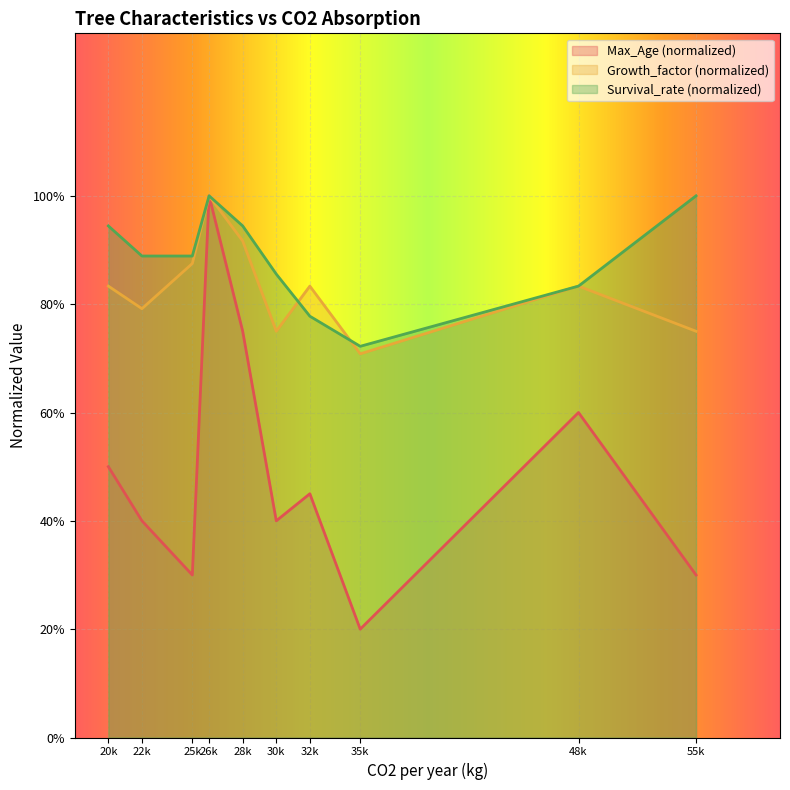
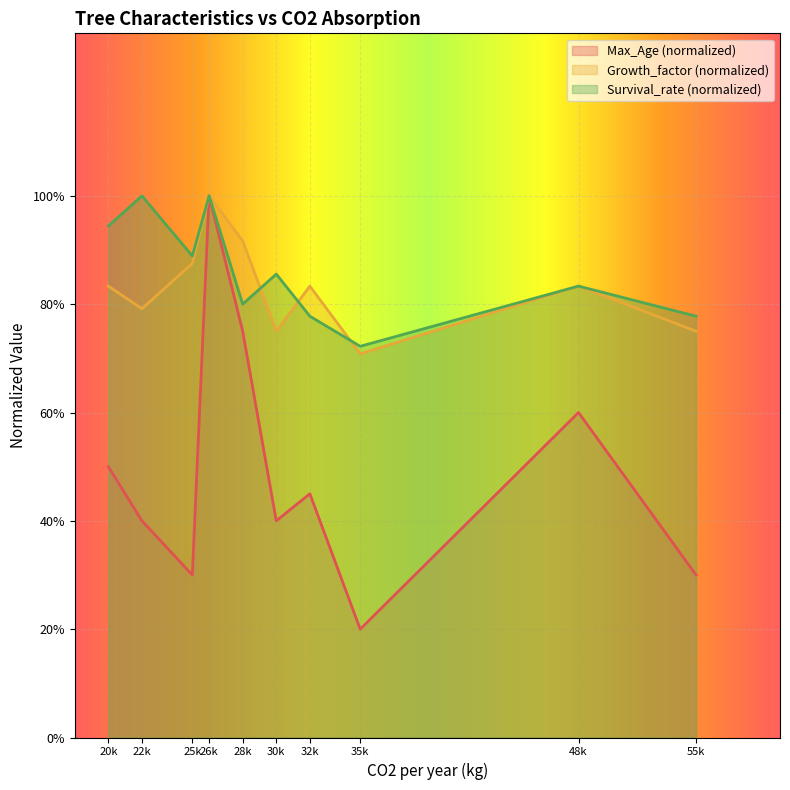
  {
    "Survival_rate (normalized)": {
      "20k": "94%",
-     "22k": "89%",
+     "22k": "100%",
      "25k": "89%",
-     "28k": "94%",
+     "28k": "80%",
      "30k": "86%",
      "32k": "78%",
      "35k": "72%",
-     "55k": "100%"
+     "55k": "78%"
    }
  }
